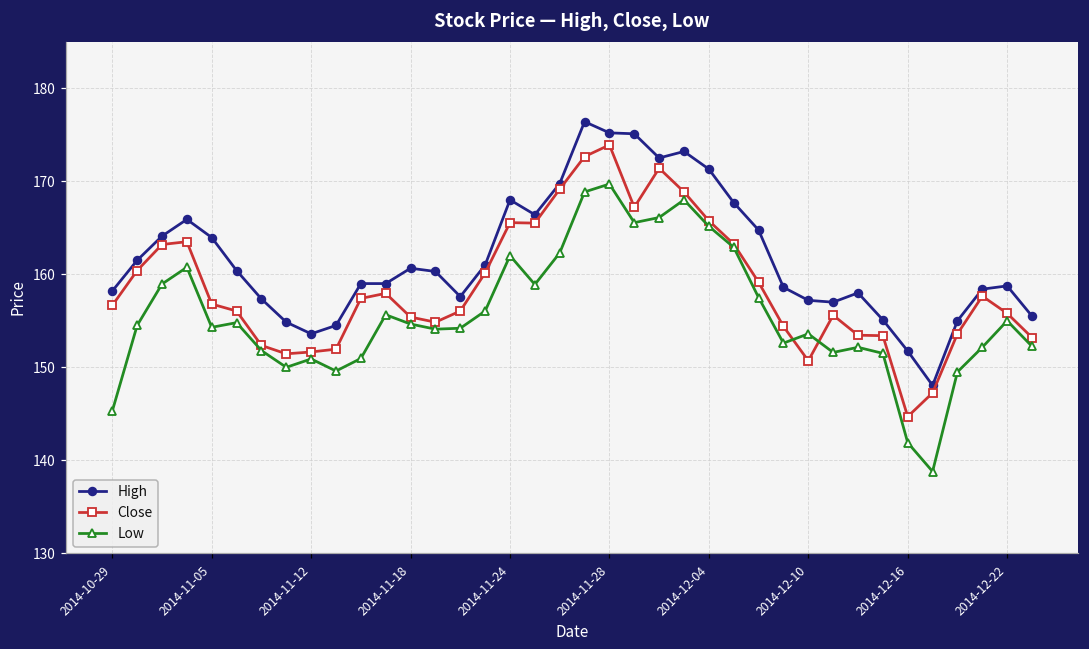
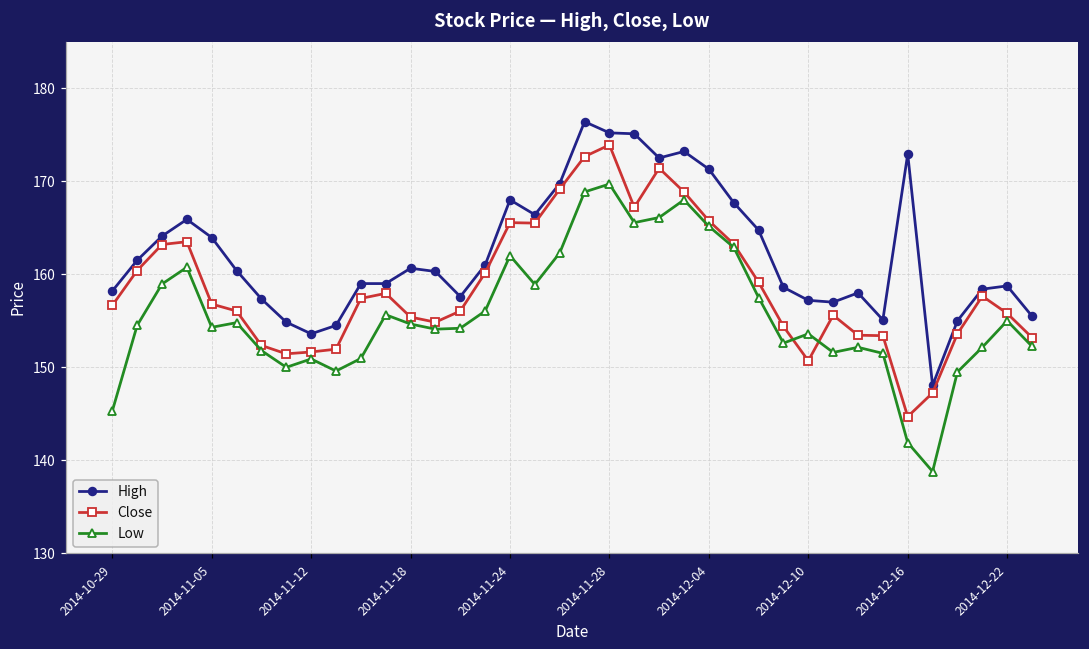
  {
    "High": {
      "2014-10-29": 158,
      "2014-11-05": 164,
      "2014-11-12": 154,
      "2014-11-18": 161,
      "2014-11-24": 168,
      "2014-11-28": 175,
      "2014-12-04": 171,
      "2014-12-10": 157,
-     "2014-12-16": 152,
+     "2014-12-16": 173,
      "2014-12-22": 159
    },
    "Close": {
      "2014-10-29": 157,
      "2014-11-05": 157,
      "2014-11-12": 152,
      "2014-11-18": 155,
      "2014-11-24": 166,
      "2014-11-28": 174,
      "2014-12-04": 166,
      "2014-12-10": 151,
      "2014-12-16": 145,
      "2014-12-22": 156
    },
    "Low": {
      "2014-10-29": 145,
      "2014-11-05": 154,
      "2014-11-12": 151,
      "2014-11-18": 155,
      "2014-11-24": 162,
      "2014-11-28": 170,
      "2014-12-04": 165,
      "2014-12-10": 154,
      "2014-12-16": 142,
      "2014-12-22": 155
    }
  }
